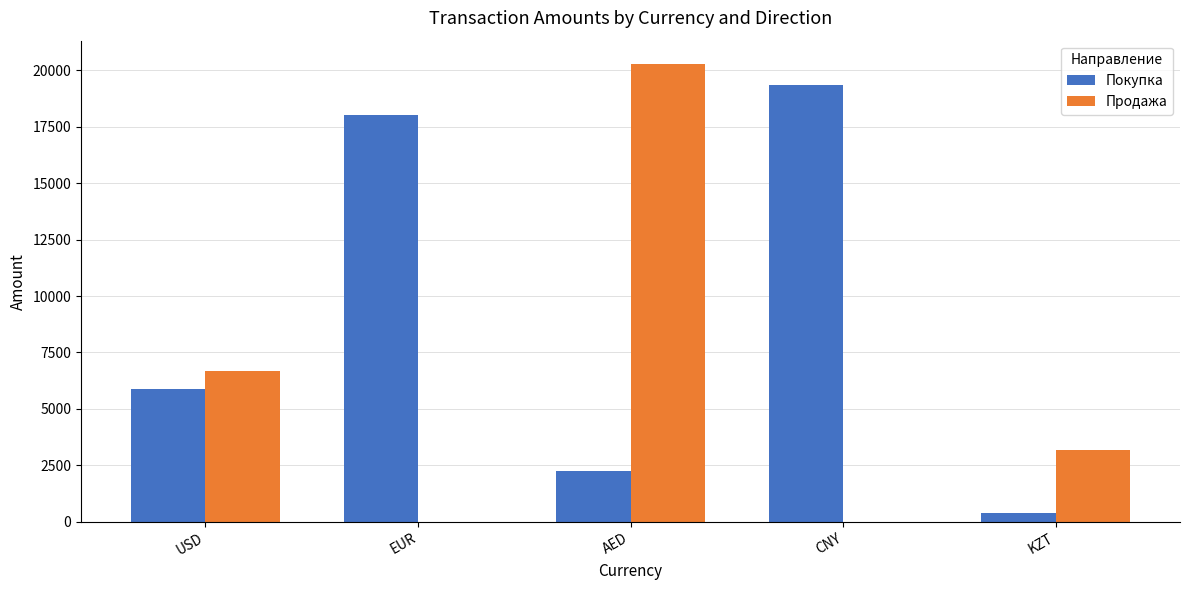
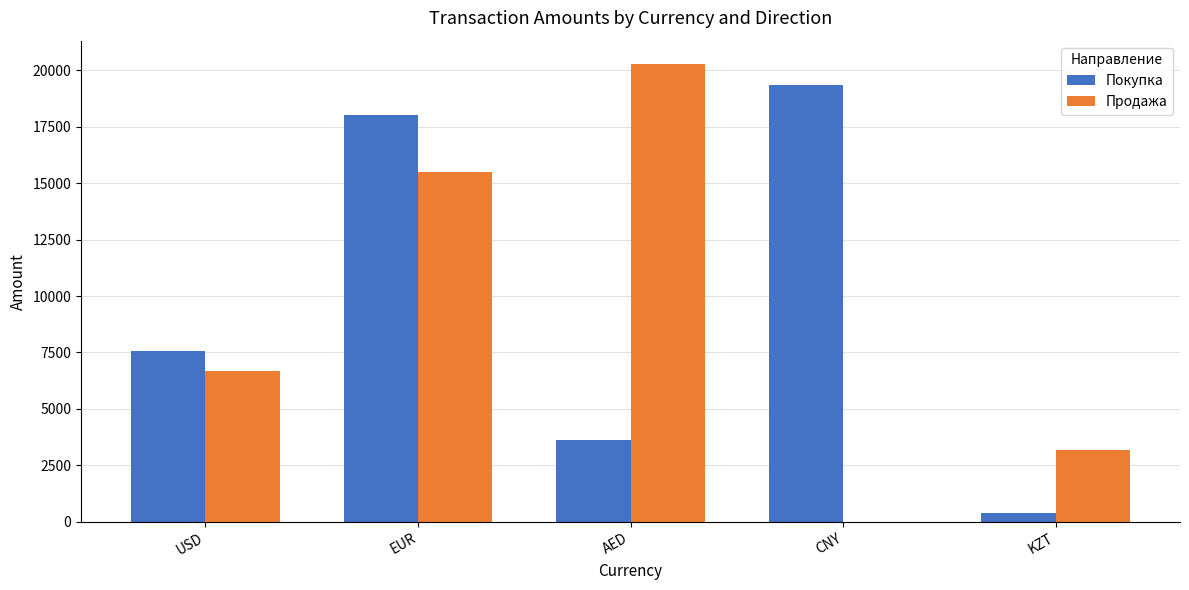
  {
    "Покупка": {
-     "USD": 5900,
+     "USD": 7600,
      "EUR": 18000,
-     "AED": 2200,
+     "AED": 3600,
      "CNY": 19300,
      "KZT": 400
    },
    "Продажа": {
      "USD": 6700,
-     "EUR": 0,
+     "EUR": 15500,
      "AED": 20300,
      "CNY": 0,
      "KZT": 3200
    }
  }
